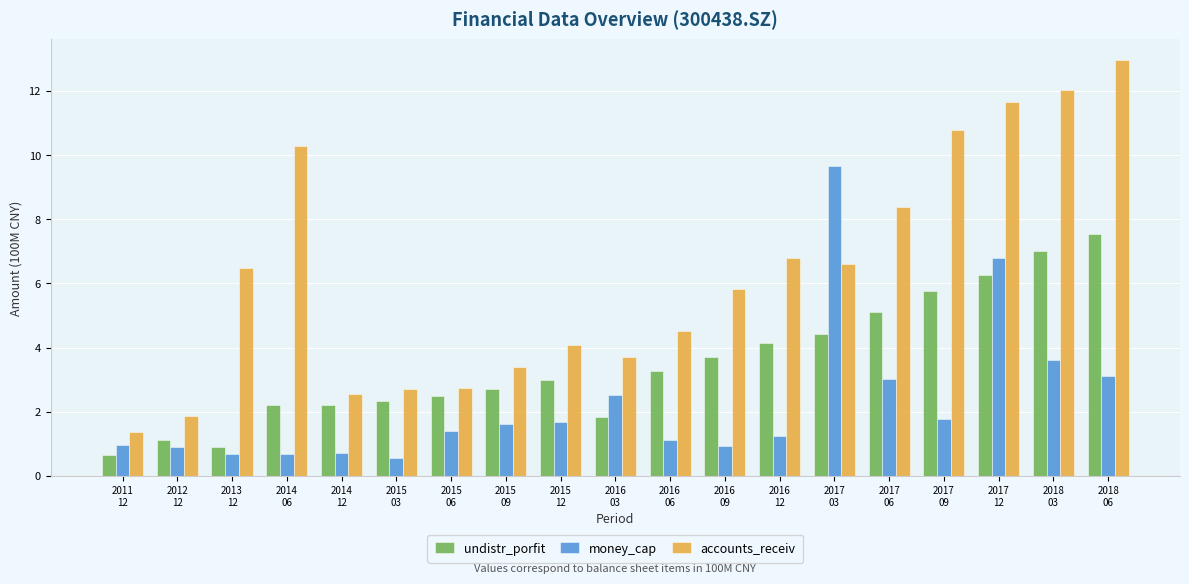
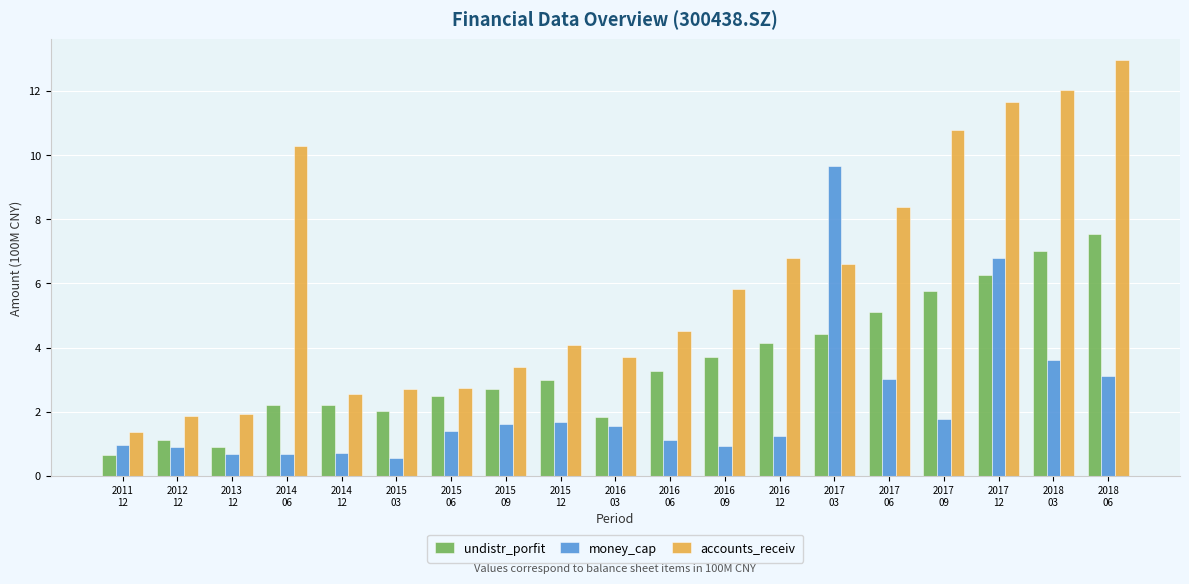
  {
    "undistr_porfit": {
      "2011 12": 0.6,
      "2012 12": 1.1,
      "2013 12": 0.9,
      "2014 06": 2.2,
      "2014 12": 2.2,
-     "2015 03": 2.3,
+     "2015 03": 2.0,
      "2015 06": 2.5,
      "2015 09": 2.7,
      "2015 12": 3.0,
      "2016 03": 1.8,
      "2016 06": 3.3,
      "2016 09": 3.7,
      "2016 12": 4.1,
      "2017 03": 4.4,
      "2017 06": 5.1,
      "2017 09": 5.8,
      "2017 12": 6.3,
      "2018 03": 7.0,
      "2018 06": 7.5
    },
    "money_cap": {
      "2011 12": 1.0,
      "2012 12": 0.9,
      "2013 12": 0.7,
      "2014 06": 0.7,
      "2014 12": 0.7,
      "2015 03": 0.6,
      "2015 06": 1.4,
      "2015 09": 1.6,
      "2015 12": 1.7,
-     "2016 03": 2.5,
+     "2016 03": 1.6,
      "2016 06": 1.1,
      "2016 09": 0.9,
      "2016 12": 1.3,
      "2017 03": 9.7,
      "2017 06": 3.0,
      "2017 09": 1.8,
      "2017 12": 6.8,
      "2018 03": 3.6,
      "2018 06": 3.1
    },
    "accounts_receiv": {
      "2011 12": 1.4,
      "2012 12": 1.9,
-     "2013 12": 6.5,
+     "2013 12": 1.9,
      "2014 06": 10.3,
      "2014 12": 2.6,
      "2015 03": 2.7,
      "2015 06": 2.7,
      "2015 09": 3.4,
      "2015 12": 4.1,
      "2016 03": 3.7,
      "2016 06": 4.5,
      "2016 09": 5.8,
      "2016 12": 6.8,
      "2017 03": 6.6,
      "2017 06": 8.4,
      "2017 09": 10.8,
      "2017 12": 11.7,
      "2018 03": 12.0,
      "2018 06": 13.0
    }
  }
